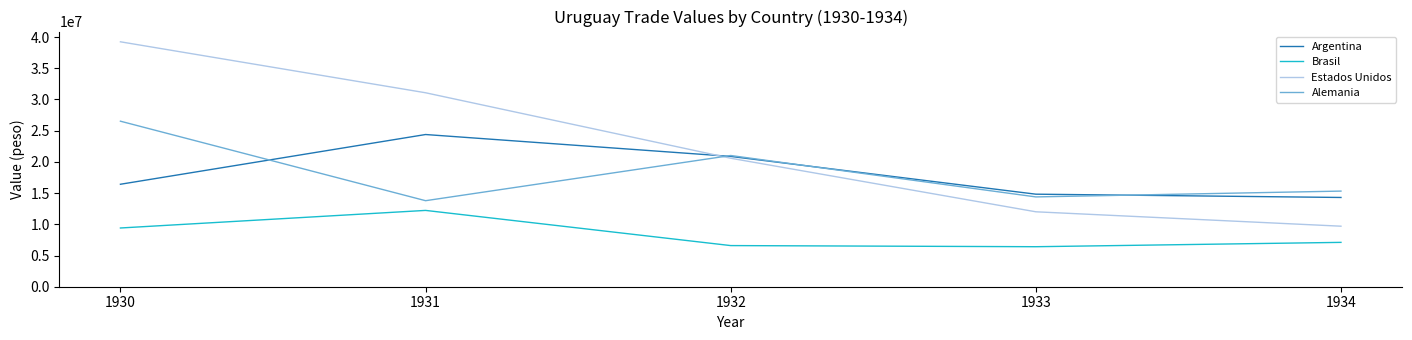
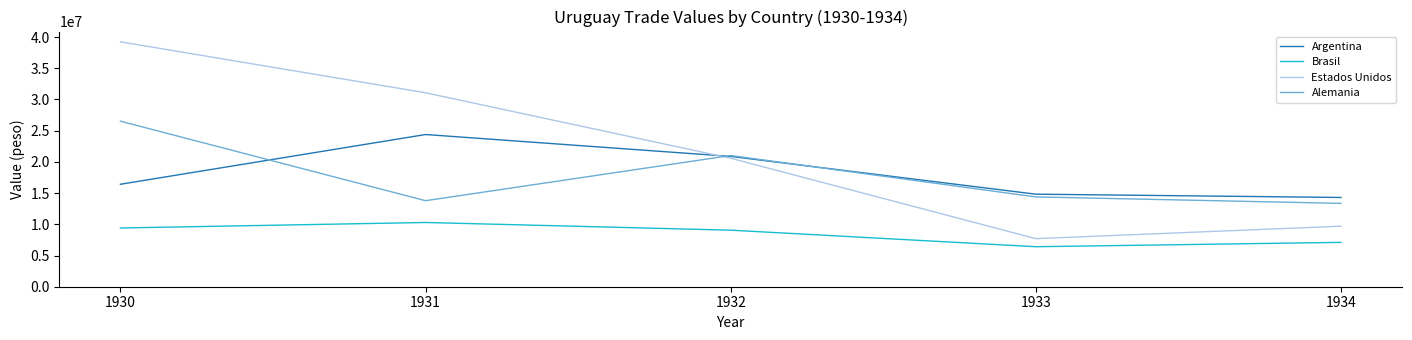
  {
    "Argentina": {
      "1930": 16000000,
      "1931": 24000000,
      "1933": 15000000,
      "1934": 14000000
    },
    "Brasil": {
      "1930": 9000000,
-     "1931": 12000000,
-     "1932": 7000000,
+     "1931": 10000000,
+     "1932": 9000000,
      "1933": 6000000,
      "1934": 7000000
    },
    "Estados Unidos": {
      "1930": 39000000,
      "1931": 31000000,
-     "1933": 12000000,
+     "1933": 8000000,
      "1934": 10000000
    },
    "Alemania": {
      "1930": 27000000,
      "1931": 14000000,
      "1933": 14000000,
-     "1934": 15000000
+     "1934": 13000000
    }
  }
